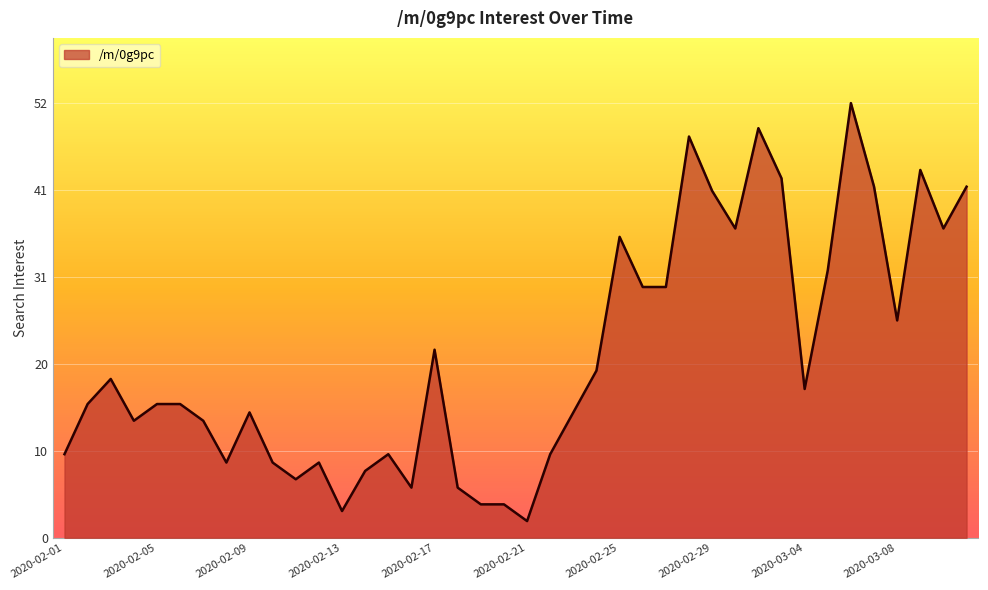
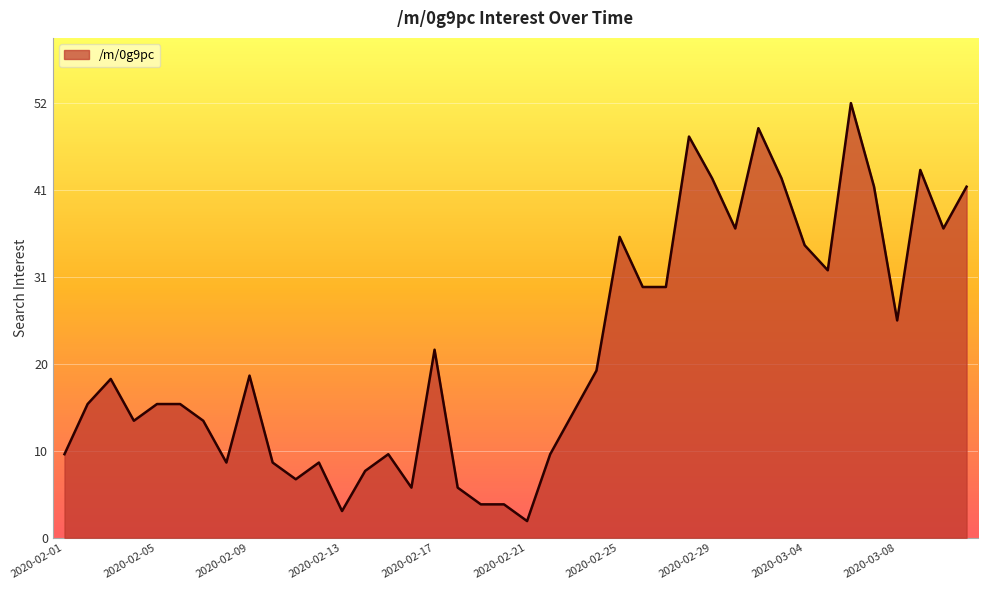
  {
    "2020-02-01": 10,
    "2020-02-05": 16,
-   "2020-02-09": 15,
+   "2020-02-09": 19,
    "2020-02-13": 3,
    "2020-02-17": 23,
    "2020-02-21": 2,
    "2020-02-25": 36,
-   "2020-02-29": 42,
-   "2020-03-04": 18,
+   "2020-02-29": 43,
+   "2020-03-04": 35,
    "2020-03-08": 26
  }
